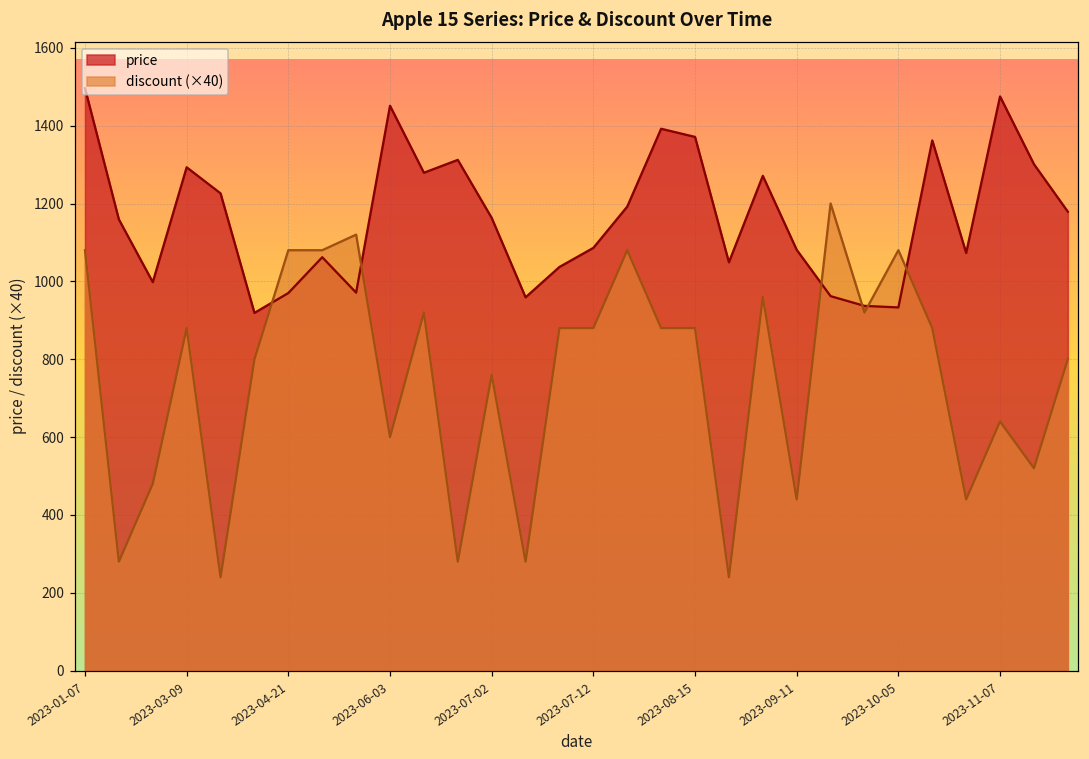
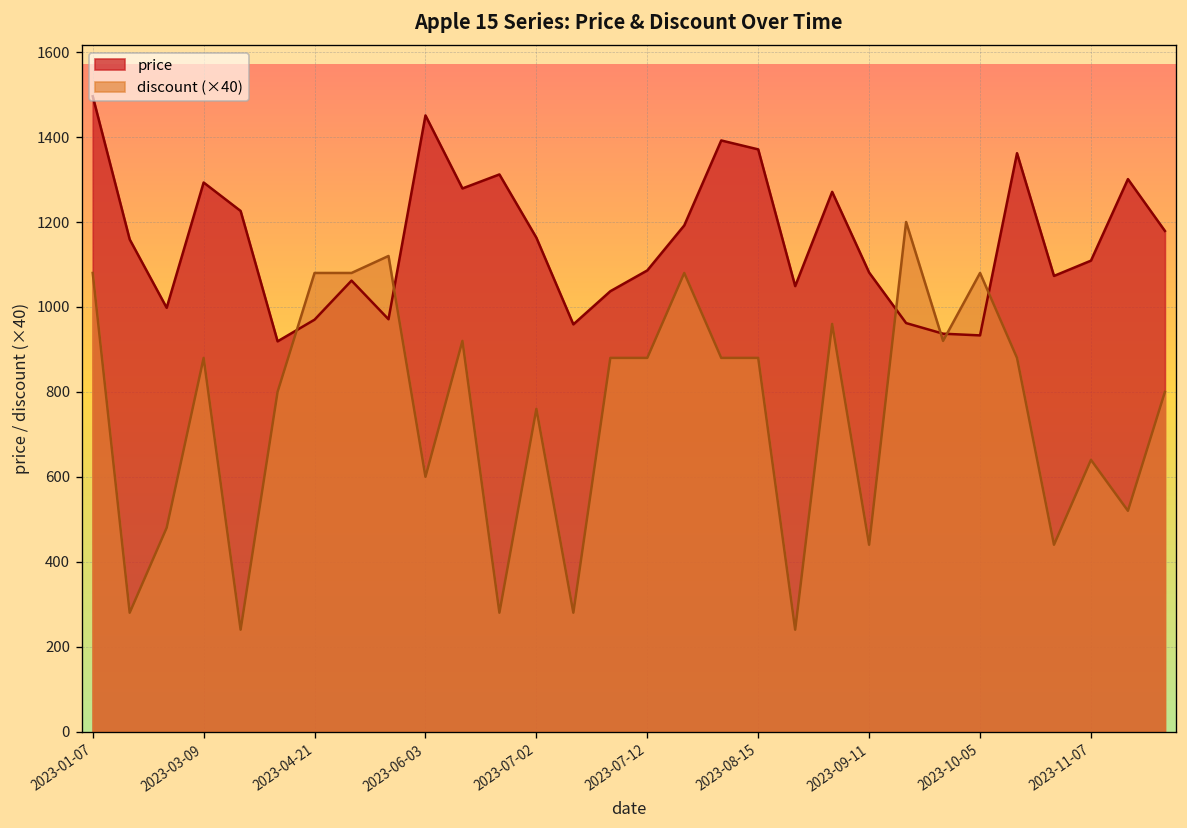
  {
    "price": {
      "2023-06-03": 1450,
      "2023-07-12": 1090,
-     "2023-11-07": 1480
+     "2023-11-07": 1110
    },
    "discount (×40)": {
      "2023-06-03": 600,
      "2023-07-12": 880,
      "2023-11-07": 640
    }
  }
